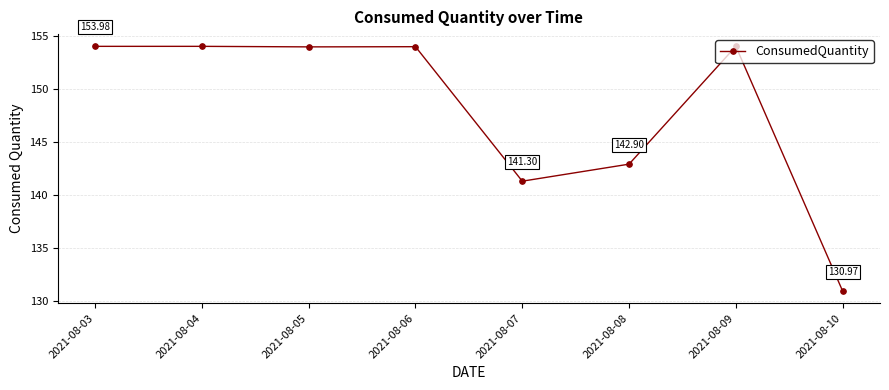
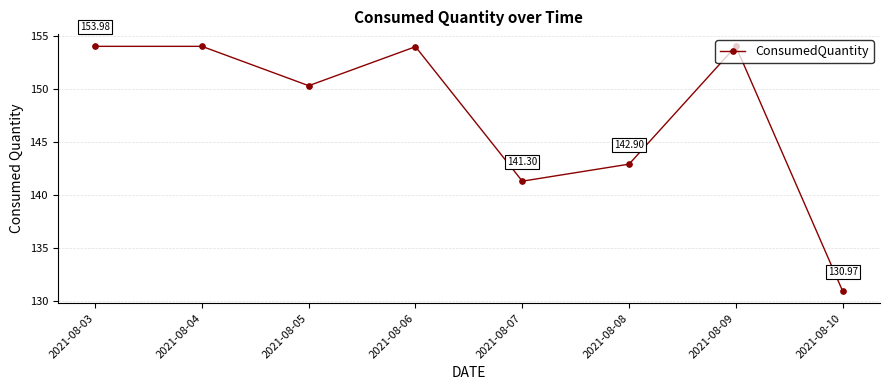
  {
    "2021-08-04": 154.0,
-   "2021-08-05": 153.9,
+   "2021-08-05": 150.3,
    "2021-08-06": 154.0
  }
